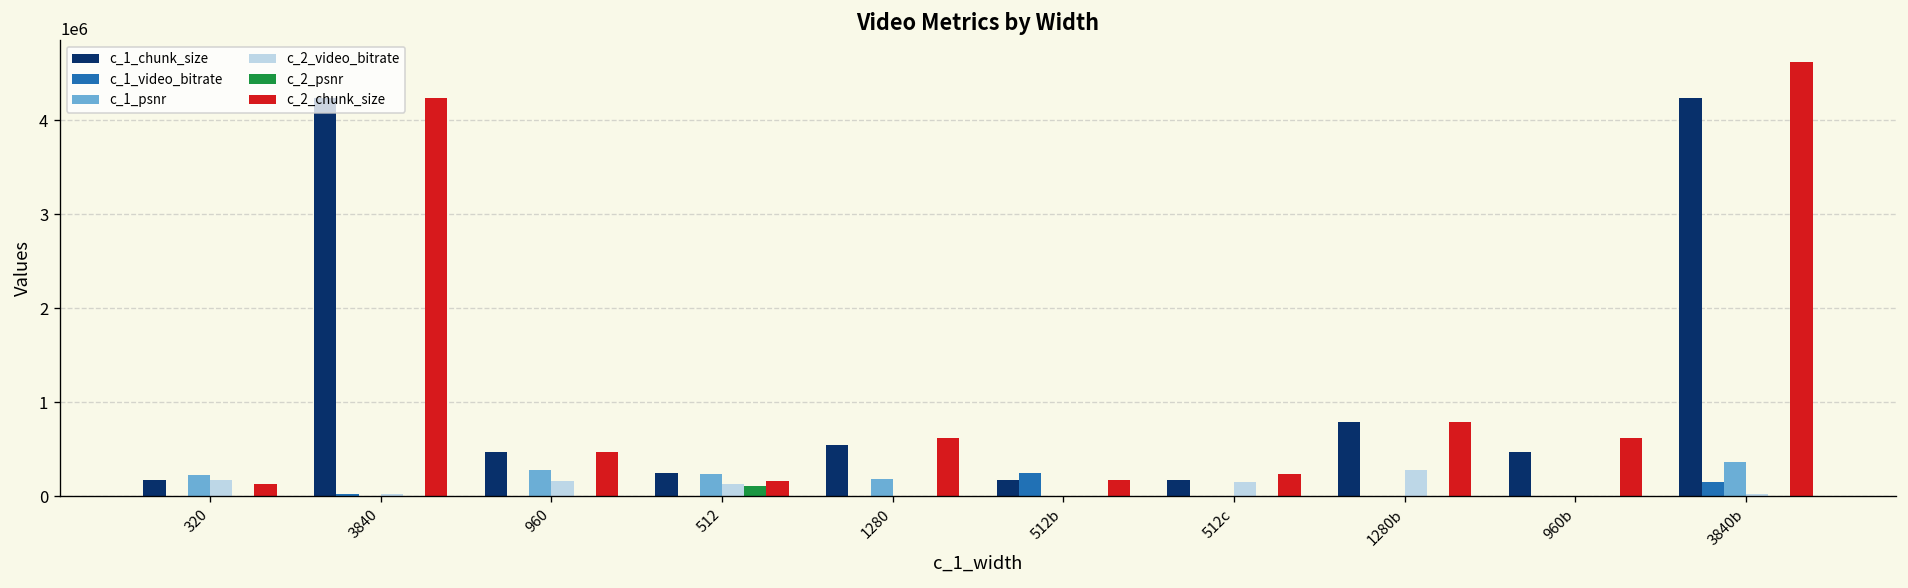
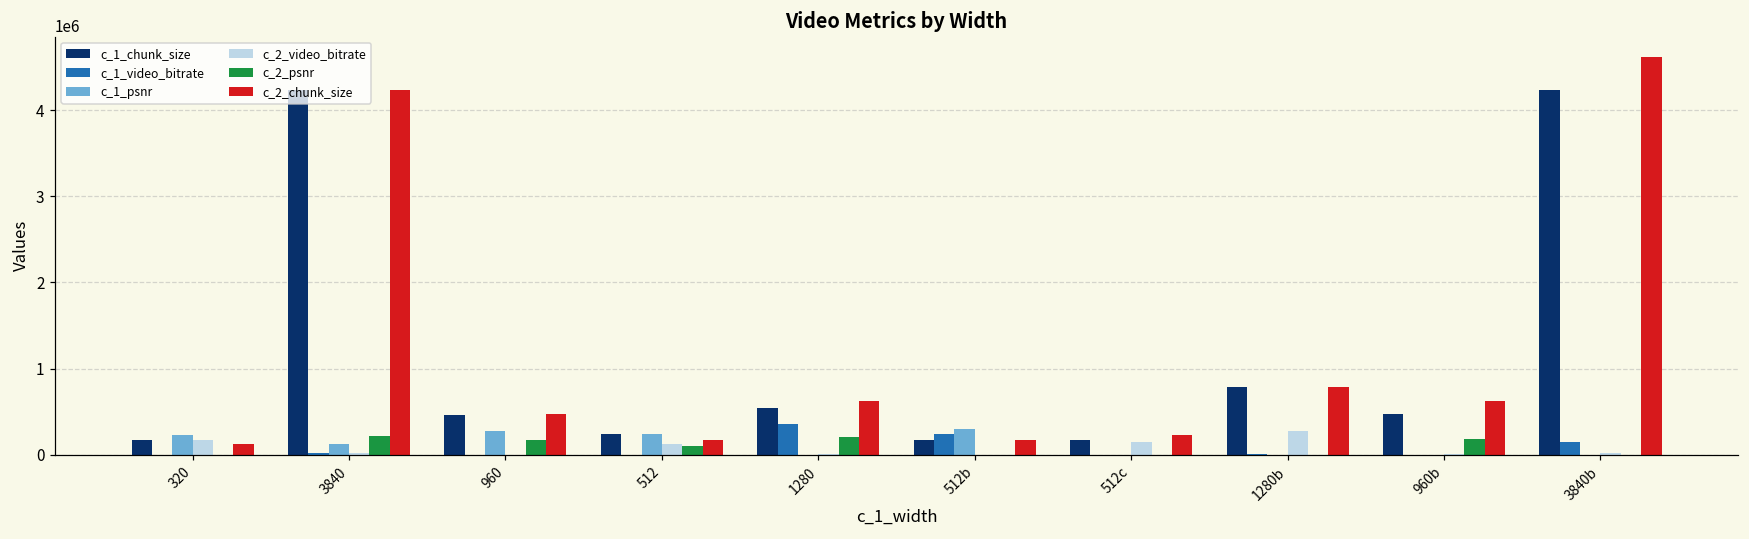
  {
    "c_1_chunk_size": {
      "320": 200000,
      "960": 500000,
      "512": 200000,
      "1280": 500000,
      "512b": 200000,
      "512c": 200000,
      "1280b": 800000,
      "960b": 500000,
      "3840b": 4200000
    },
    "c_1_video_bitrate": {
-     "1280": 0,
+     "1280": 400000,
      "512b": 200000,
      "3840b": 100000
    },
    "c_1_psnr": {
      "320": 200000,
-     "3840": 0,
+     "3840": 100000,
      "960": 300000,
      "512": 200000,
-     "1280": 200000,
-     "512b": 0,
-     "3840b": 400000
+     "1280": 0,
+     "512b": 300000,
+     "3840b": 0
    },
    "c_2_video_bitrate": {
      "320": 200000,
-     "960": 200000,
+     "960": 0,
      "512": 100000,
      "512c": 200000,
      "1280b": 300000
    },
    "c_2_psnr": {
-     "3840": 0,
-     "960": 0,
+     "3840": 200000,
+     "960": 200000,
      "512": 100000,
-     "1280": 0,
-     "960b": 0
+     "1280": 200000,
+     "960b": 200000
    },
    "c_2_chunk_size": {
      "320": 100000,
      "3840": 4200000,
      "960": 500000,
      "512": 200000,
      "1280": 600000,
      "512b": 200000,
      "512c": 200000,
      "1280b": 800000,
      "960b": 600000,
      "3840b": 4600000
    }
  }
